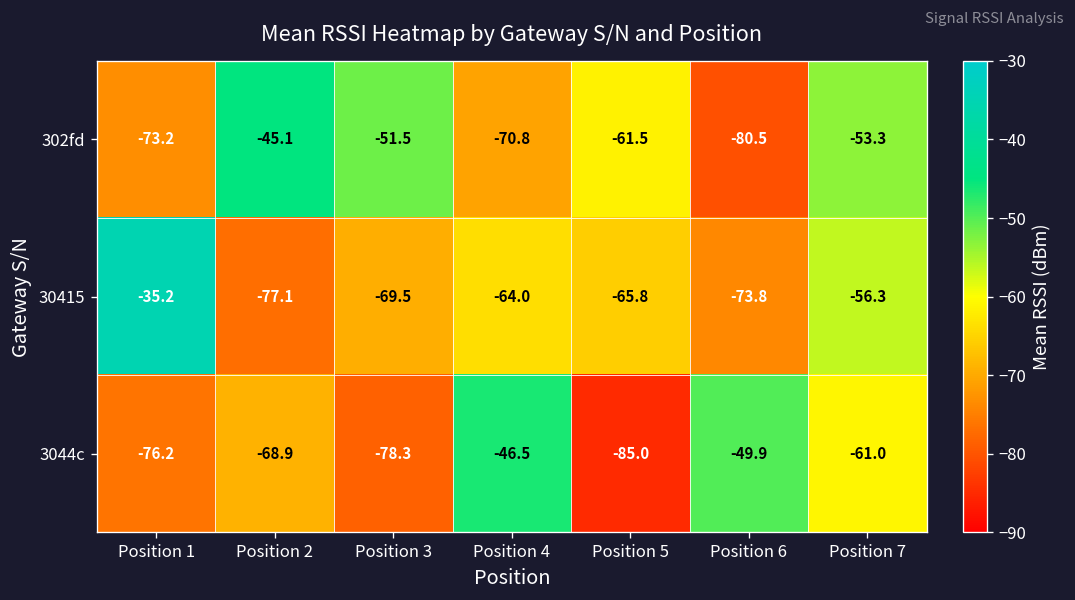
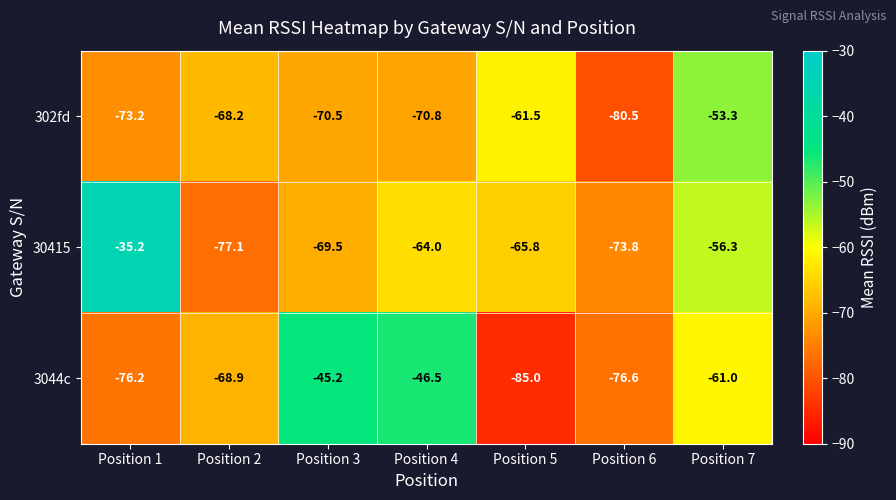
  {
    "302fd": {
      "Position 1": -73.2,
-     "Position 2": -45.1,
-     "Position 3": -51.5,
+     "Position 2": -68.2,
+     "Position 3": -70.5,
      "Position 4": -70.8,
      "Position 5": -61.5,
      "Position 6": -80.5,
      "Position 7": -53.3
    },
    "30415": {
      "Position 1": -35.2,
      "Position 2": -77.1,
      "Position 3": -69.5,
      "Position 4": -64.0,
      "Position 5": -65.8,
      "Position 6": -73.8,
      "Position 7": -56.3
    },
    "3044c": {
      "Position 1": -76.2,
      "Position 2": -68.9,
-     "Position 3": -78.3,
+     "Position 3": -45.2,
      "Position 4": -46.5,
      "Position 5": -85.0,
-     "Position 6": -49.9,
+     "Position 6": -76.6,
      "Position 7": -61.0
    }
  }
